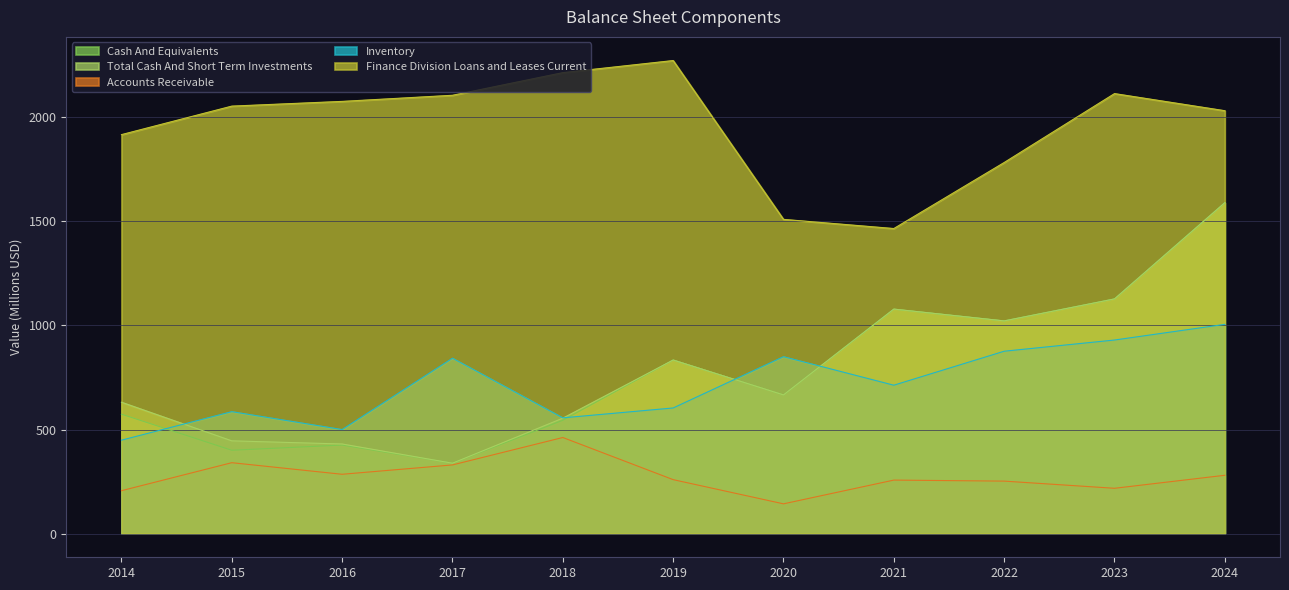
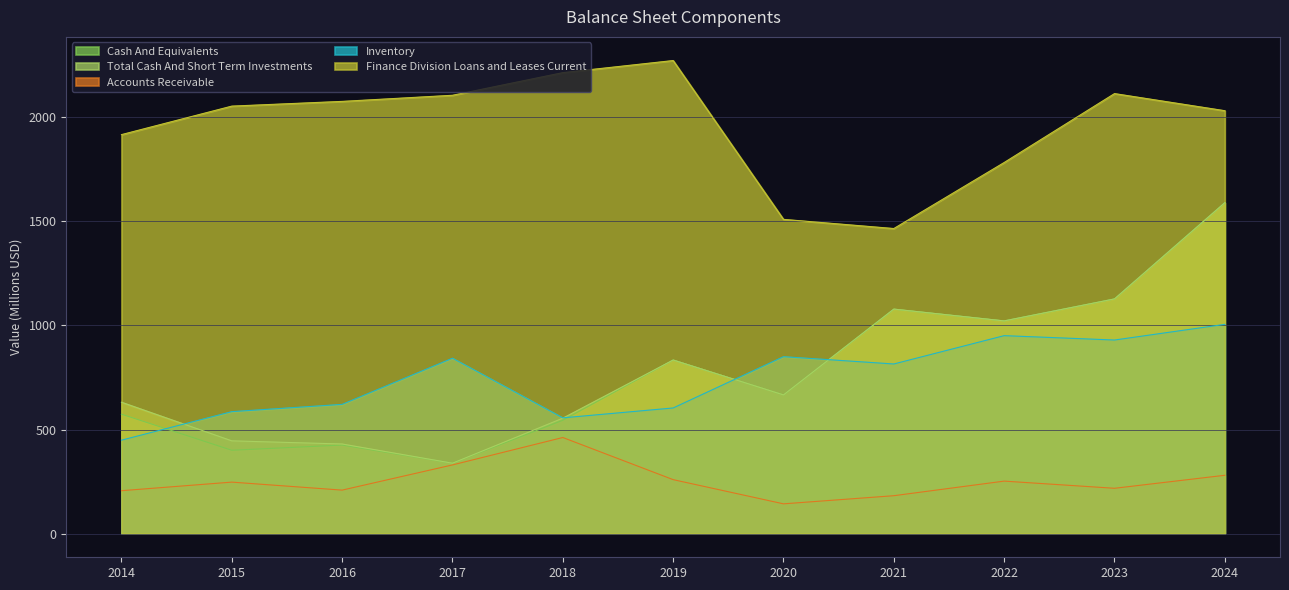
  {
    "Accounts Receivable": {
      "2014": 210,
-     "2015": 340,
-     "2016": 290,
+     "2015": 250,
+     "2016": 210,
      "2018": 460,
      "2019": 260,
      "2020": 140,
-     "2021": 260,
+     "2021": 180,
      "2022": 250,
      "2023": 220,
      "2024": 280
    },
    "Inventory": {
      "2014": 450,
      "2015": 590,
-     "2016": 500,
+     "2016": 620,
      "2017": 840,
      "2019": 600,
      "2020": 850,
-     "2021": 710,
-     "2022": 880,
+     "2021": 810,
+     "2022": 950,
      "2023": 930,
      "2024": 1010
    }
  }
